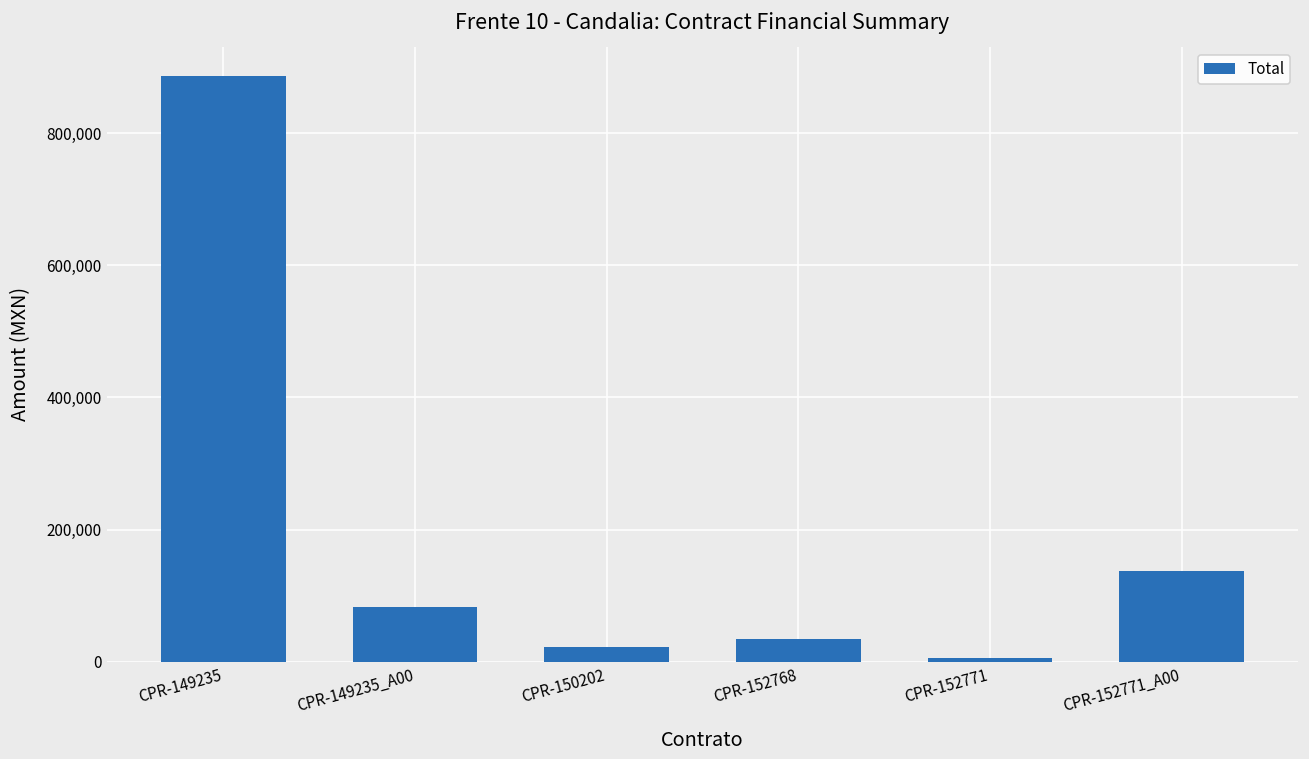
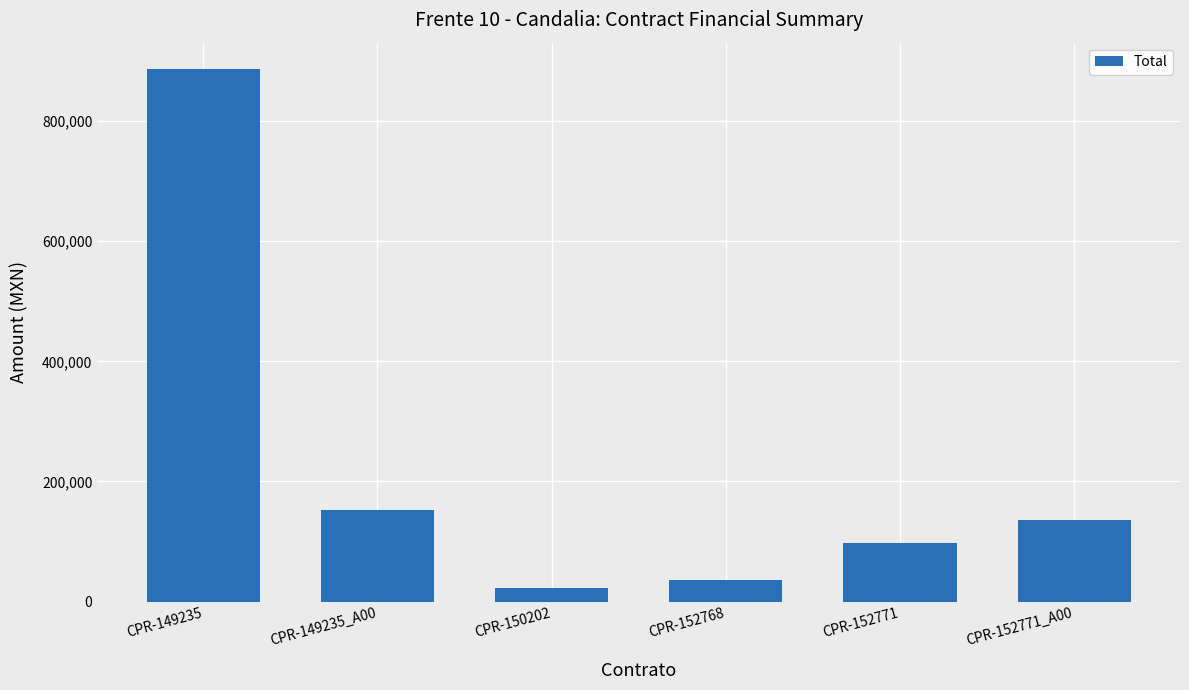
  {
    "CPR-149235": "890,000",
-   "CPR-149235_A00": "80,000",
+   "CPR-149235_A00": "150,000",
    "CPR-150202": "20,000",
    "CPR-152768": "40,000",
-   "CPR-152771": "10,000",
+   "CPR-152771": "100,000",
    "CPR-152771_A00": "140,000"
  }
